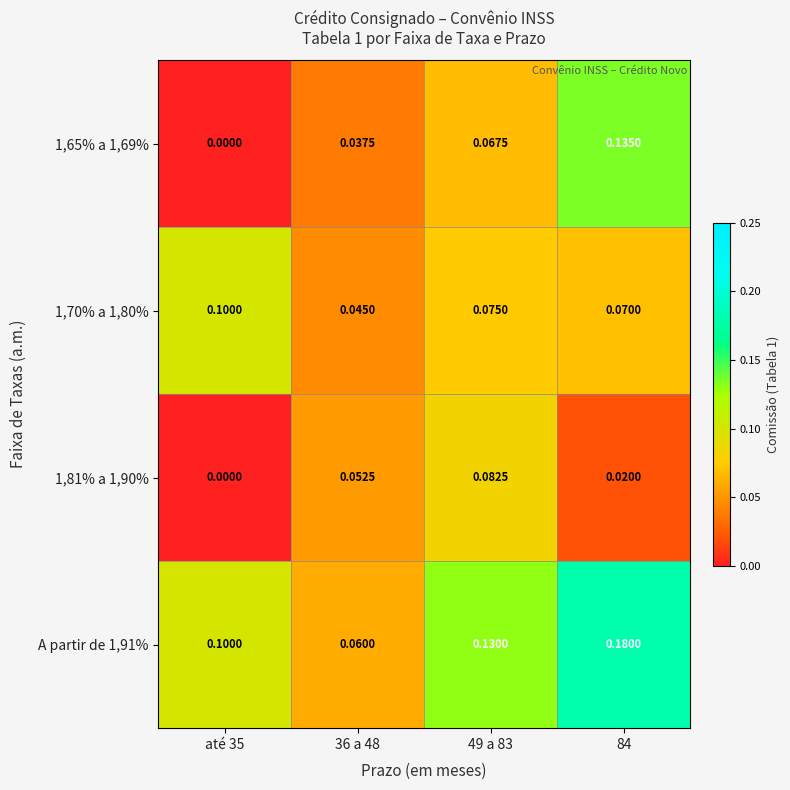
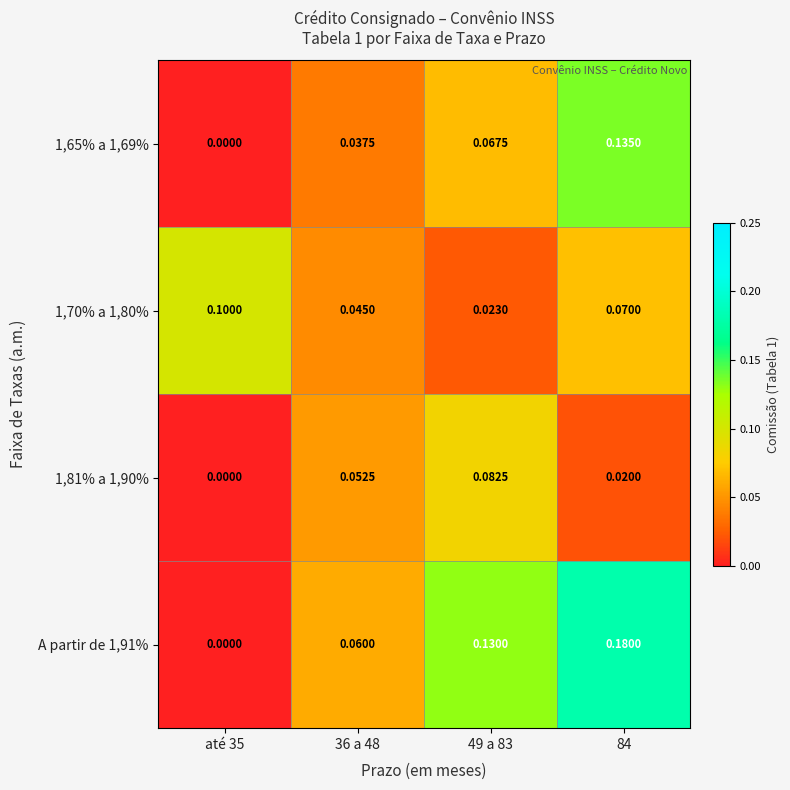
  {
    "1,65% a 1,69%": {
      "até 35": 0.0000,
      "36 a 48": 0.0375,
      "49 a 83": 0.0675
    },
    "1,70% a 1,80%": {
      "até 35": 0.1000,
      "36 a 48": 0.0450,
-     "49 a 83": 0.0750,
+     "49 a 83": 0.0230,
      "84": 0.0700
    },
    "1,81% a 1,90%": {
      "até 35": 0.0000,
      "36 a 48": 0.0525,
      "49 a 83": 0.0825,
      "84": 0.0200
    },
    "A partir de 1,91%": {
-     "até 35": 0.1000,
+     "até 35": 0.0000,
      "36 a 48": 0.0600,
      "49 a 83": 0.1300,
      "84": 0.1800
    }
  }
